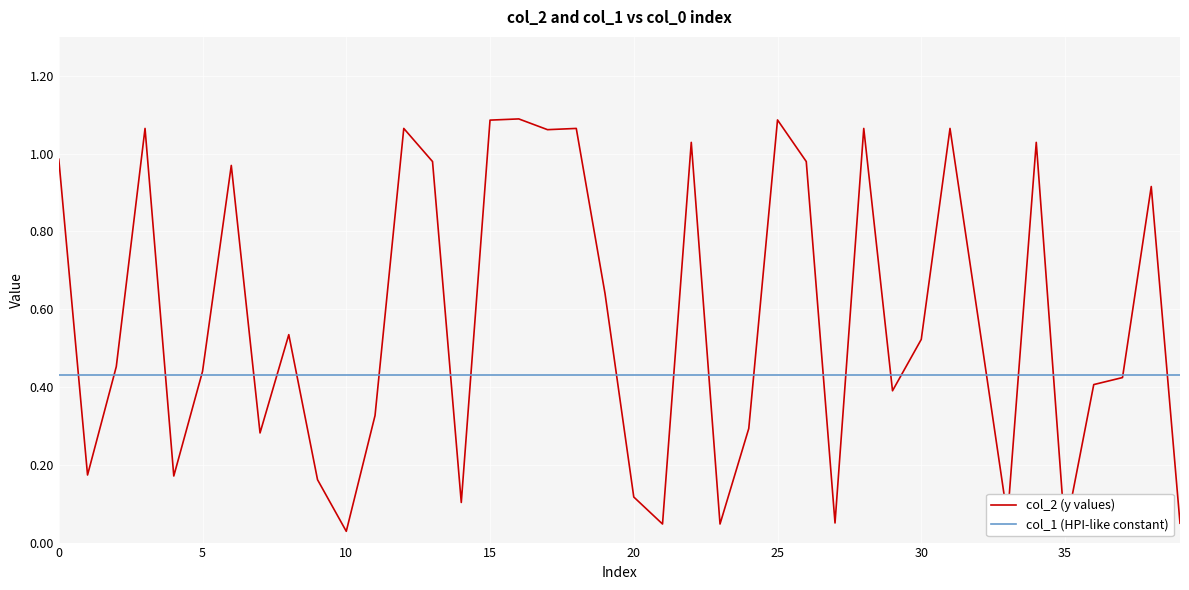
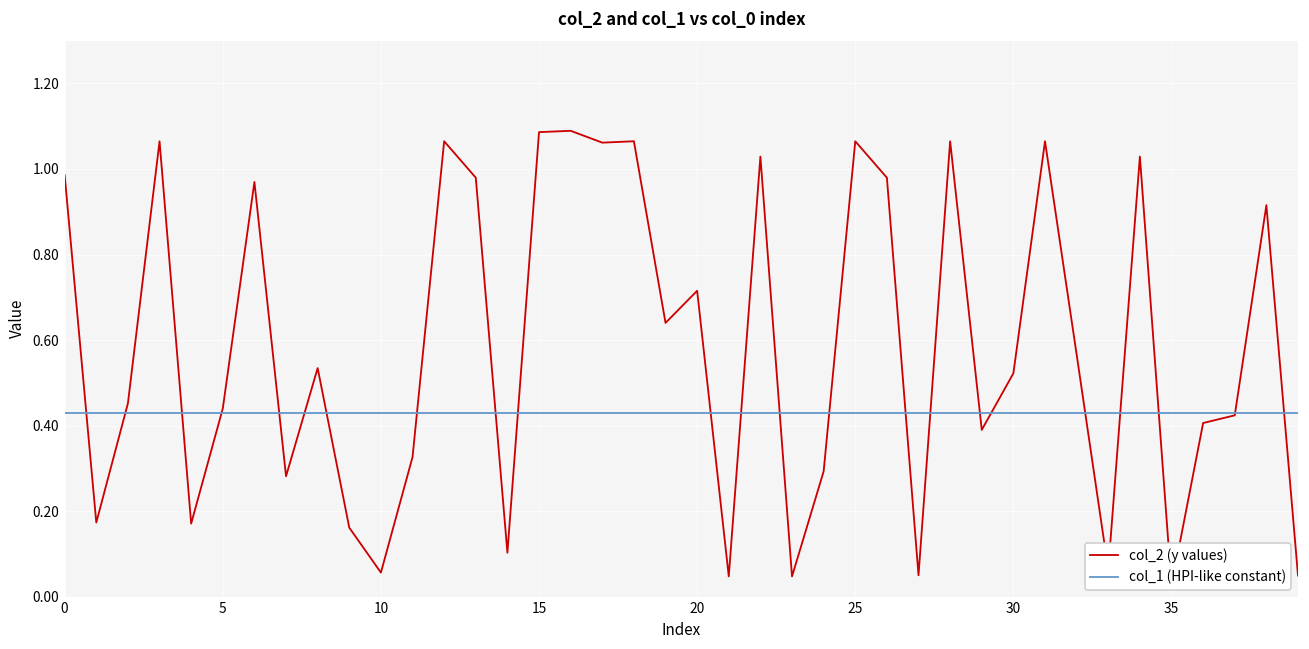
  {
    "col_2 (y values)": {
      "0": 0.99,
      "5": 0.44,
-     "10": 0.03,
+     "10": 0.06,
      "15": 1.09,
-     "20": 0.12,
-     "25": 1.09,
+     "20": 0.72,
+     "25": 1.06,
      "30": 0.52
    },
    "col_1 (HPI-like constant)": {
      "0": 0.43,
      "5": 0.43,
      "10": 0.43,
      "15": 0.43,
      "20": 0.43,
      "25": 0.43,
      "30": 0.43,
      "35": 0.43
    }
  }
